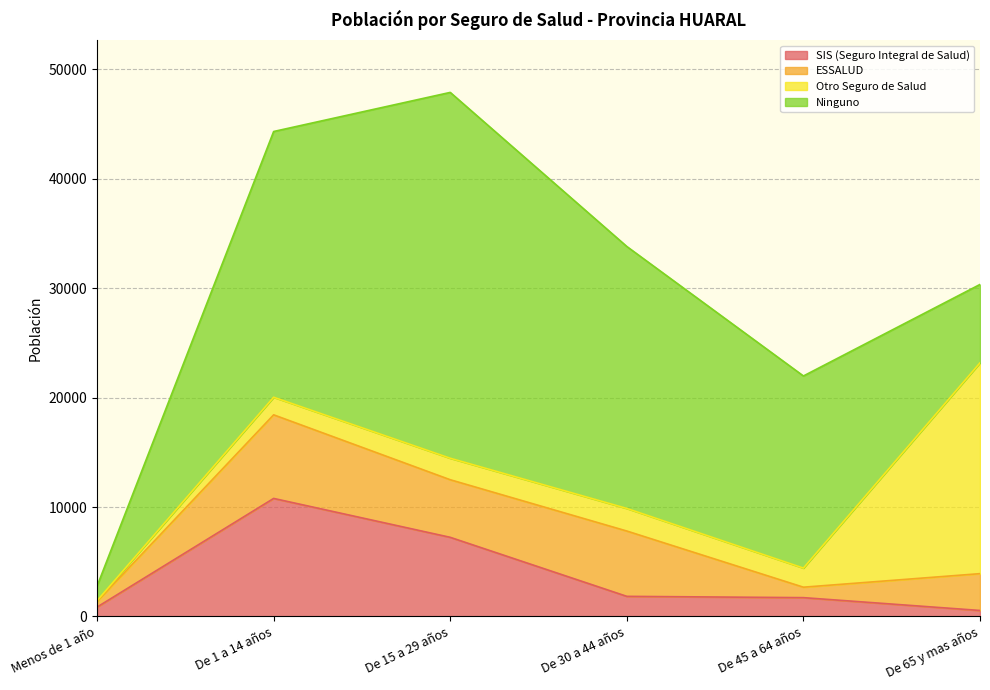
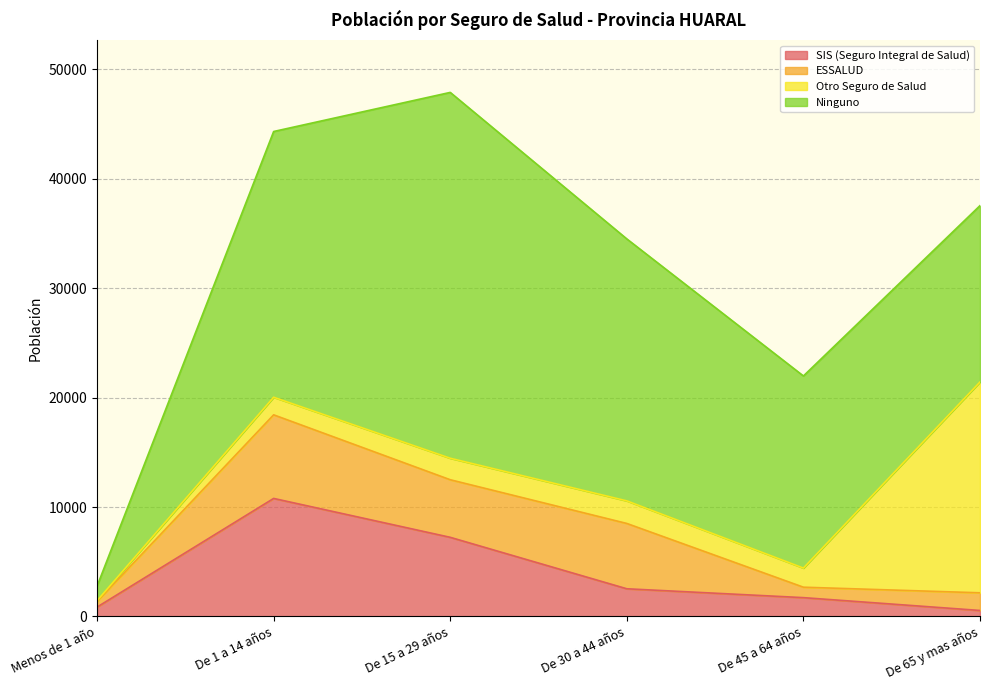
  {
    "SIS (Seguro Integral de Salud)": {
      "Menos de 1 año": 900,
      "De 1 a 14 años": 10800,
      "De 15 a 29 años": 7200,
-     "De 30 a 44 años": 1800,
+     "De 30 a 44 años": 2500,
      "De 45 a 64 años": 1700,
      "De 65 y mas años": 600
    },
    "ESSALUD": {
      "De 1 a 14 años": 7600,
      "De 15 a 29 años": 5300,
      "De 30 a 44 años": 6000,
      "De 45 a 64 años": 1000,
-     "De 65 y mas años": 3400
+     "De 65 y mas años": 1600
    },
    "Otro Seguro de Salud": {
      "De 1 a 14 años": 1600,
      "De 15 a 29 años": 2000,
      "De 30 a 44 años": 2100,
      "De 45 a 64 años": 1700,
      "De 65 y mas años": 19300
    },
    "Ninguno": {
      "Menos de 1 año": 1300,
      "De 1 a 14 años": 24300,
      "De 15 a 29 años": 33400,
      "De 30 a 44 años": 23900,
      "De 45 a 64 años": 17600,
-     "De 65 y mas años": 7200
+     "De 65 y mas años": 16100
    }
  }
